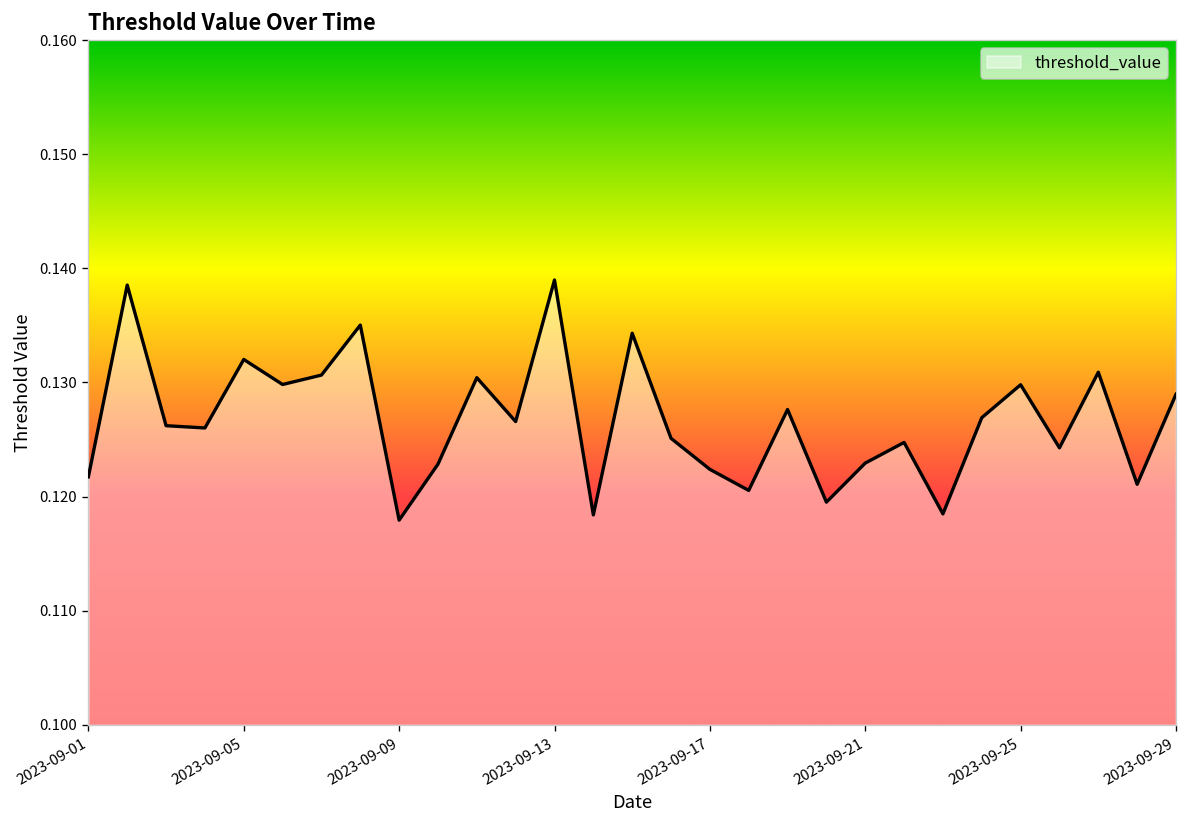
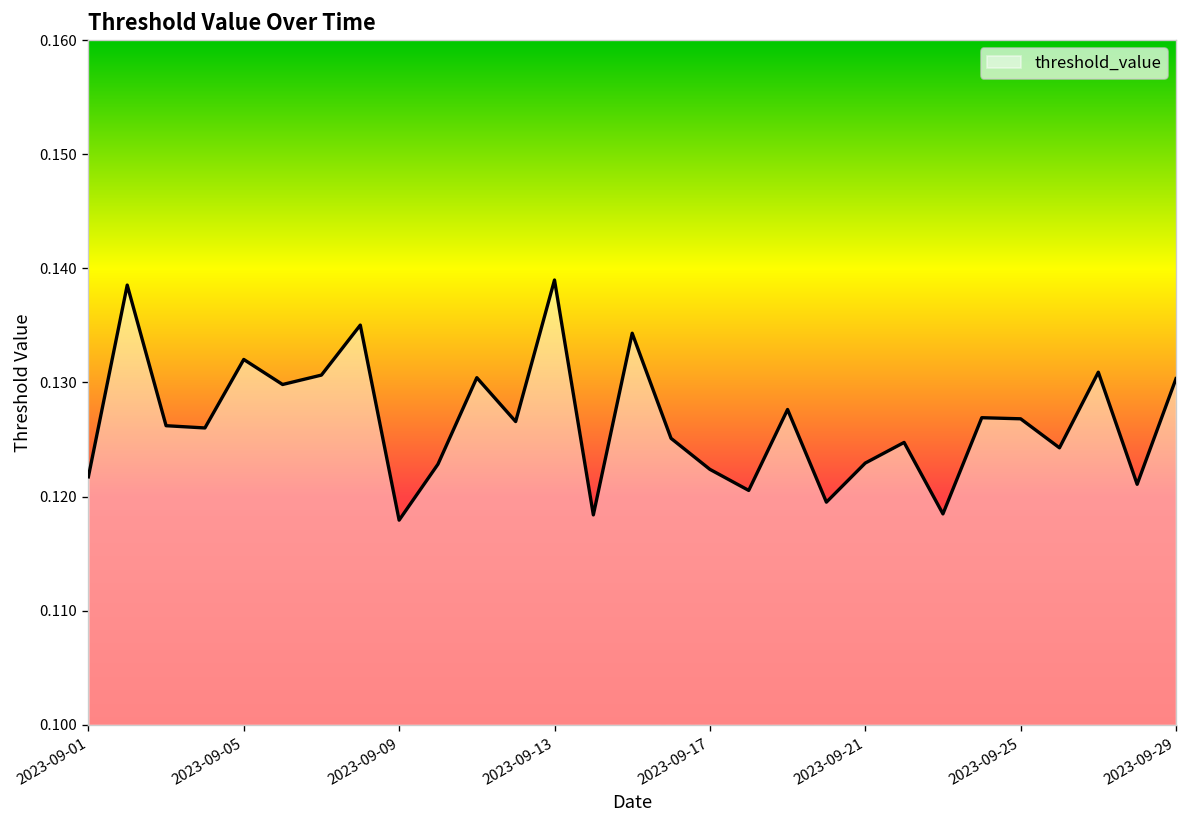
  {
    "2023-09-01": 0.122,
    "2023-09-05": 0.132,
    "2023-09-09": 0.118,
    "2023-09-13": 0.139,
    "2023-09-17": 0.122,
    "2023-09-21": 0.123,
-   "2023-09-25": 0.130,
-   "2023-09-29": 0.129
+   "2023-09-25": 0.127,
+   "2023-09-29": 0.130
  }
